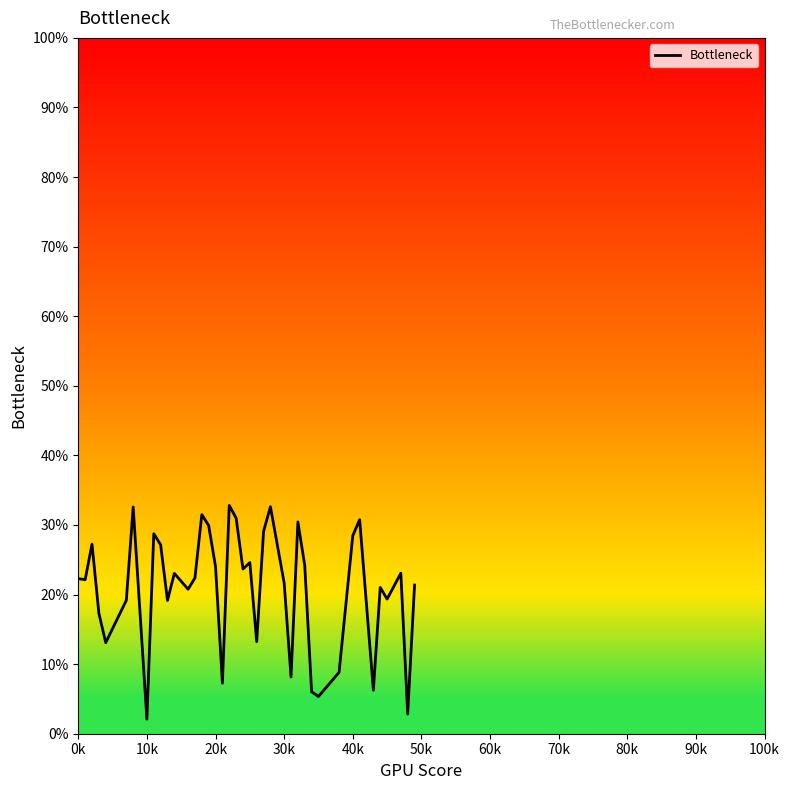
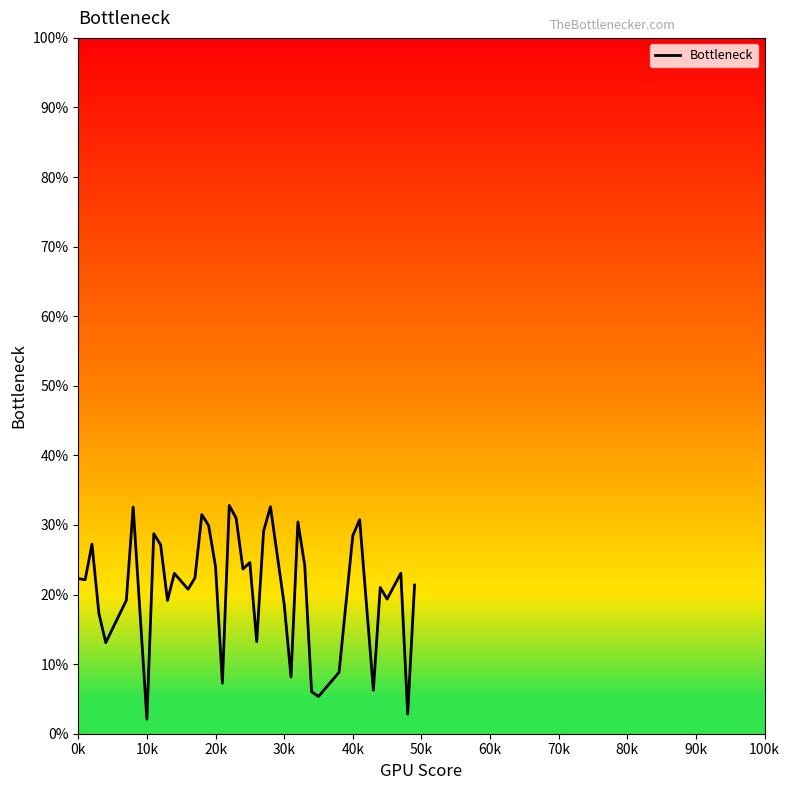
  {
    "0k": "22%",
    "10k": "2%",
    "20k": "24%",
-   "30k": "22%",
+   "30k": "19%",
    "40k": "28%"
  }
